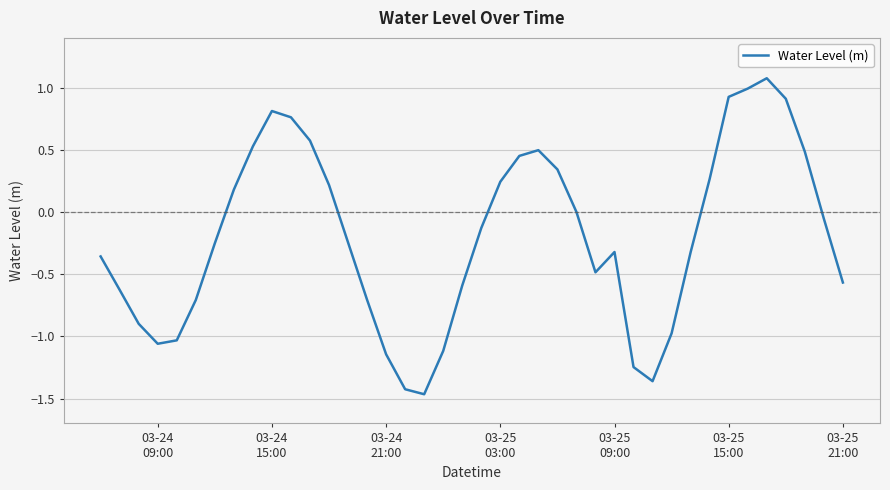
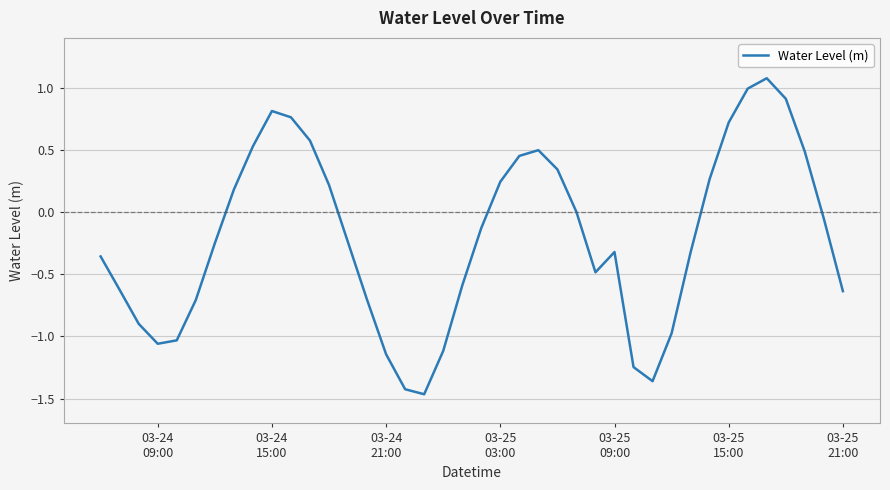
  {
    "03-24 09:00": -1.06,
    "03-24 15:00": 0.81,
    "03-24 21:00": -1.14,
    "03-25 03:00": 0.24,
    "03-25 09:00": -0.32,
-   "03-25 15:00": 0.93,
-   "03-25 21:00": -0.57
+   "03-25 15:00": 0.72,
+   "03-25 21:00": -0.64
  }
